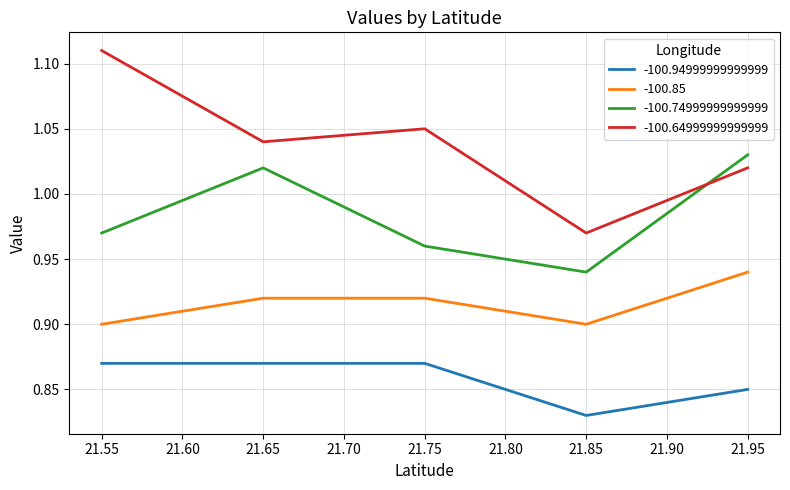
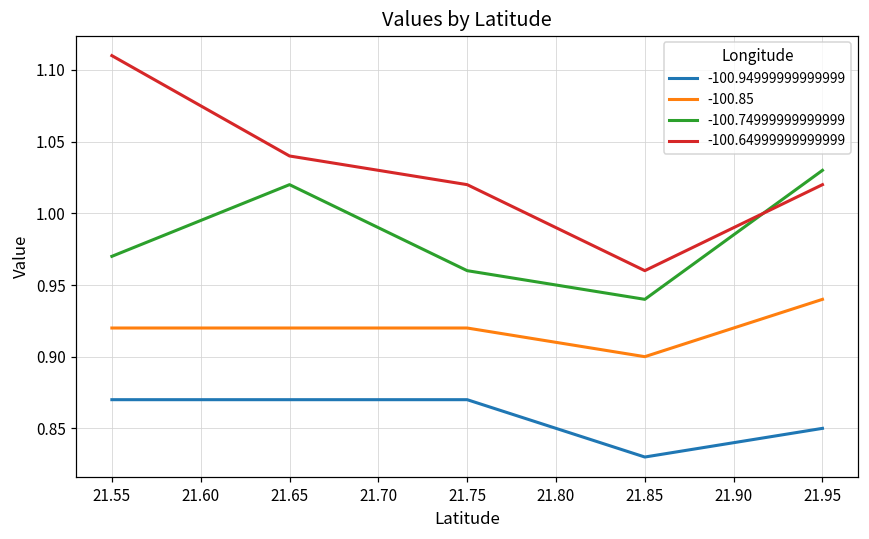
  {
    "-100.94999999999999": {
      "21.55": 0.87,
      "21.65": 0.87,
      "21.75": 0.87,
      "21.85": 0.83,
      "21.95": 0.85
    },
    "-100.85": {
-     "21.55": 0.90,
+     "21.55": 0.92,
      "21.65": 0.92,
      "21.75": 0.92,
      "21.85": 0.90,
      "21.95": 0.94
    },
    "-100.74999999999999": {
      "21.55": 0.97,
      "21.65": 1.02,
      "21.75": 0.96,
      "21.85": 0.94,
      "21.95": 1.03
    },
    "-100.64999999999999": {
      "21.55": 1.11,
      "21.65": 1.04,
-     "21.75": 1.05,
-     "21.85": 0.97,
+     "21.75": 1.02,
+     "21.85": 0.96,
      "21.95": 1.02
    }
  }
